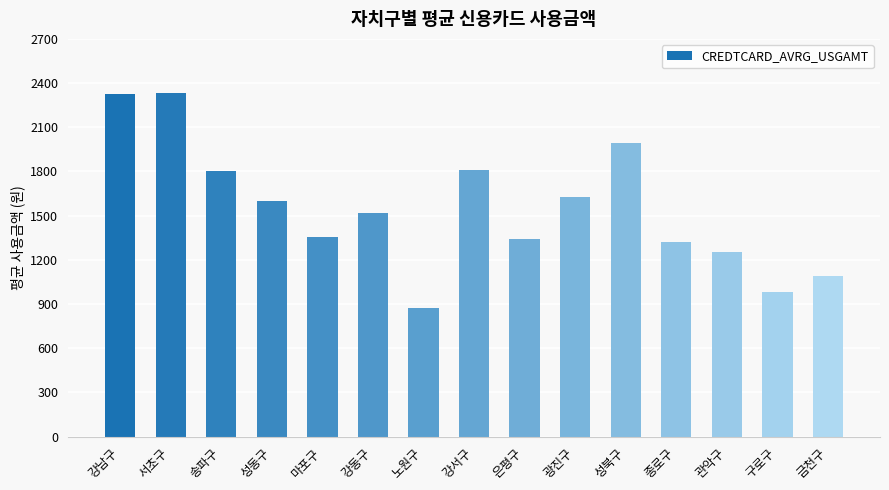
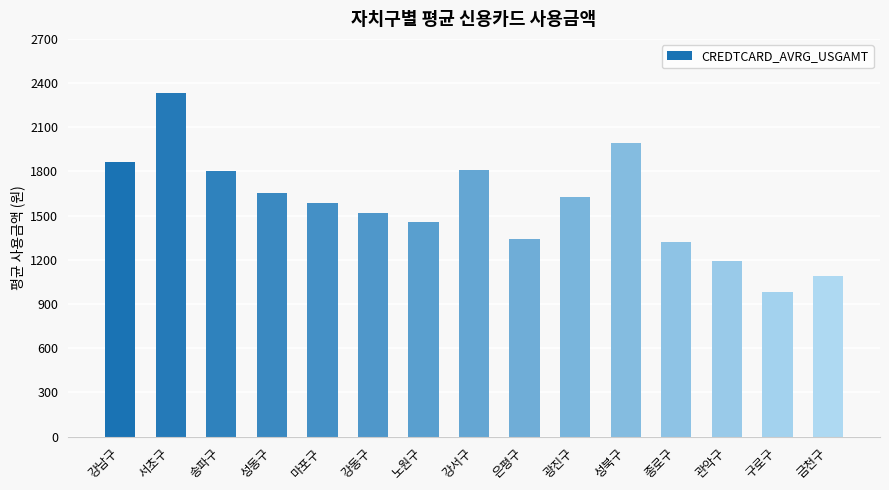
  {
-   "강남구": 2330,
+   "강남구": 1870,
    "서초구": 2340,
    "송파구": 1800,
-   "성동구": 1600,
-   "마포구": 1350,
+   "성동구": 1650,
+   "마포구": 1590,
    "강동구": 1520,
-   "노원구": 870,
+   "노원구": 1460,
    "강서구": 1810,
    "은평구": 1340,
    "광진구": 1630,
    "성북구": 1990,
    "종로구": 1320,
-   "관악구": 1250,
+   "관악구": 1190,
    "구로구": 980,
    "금천구": 1090
  }
